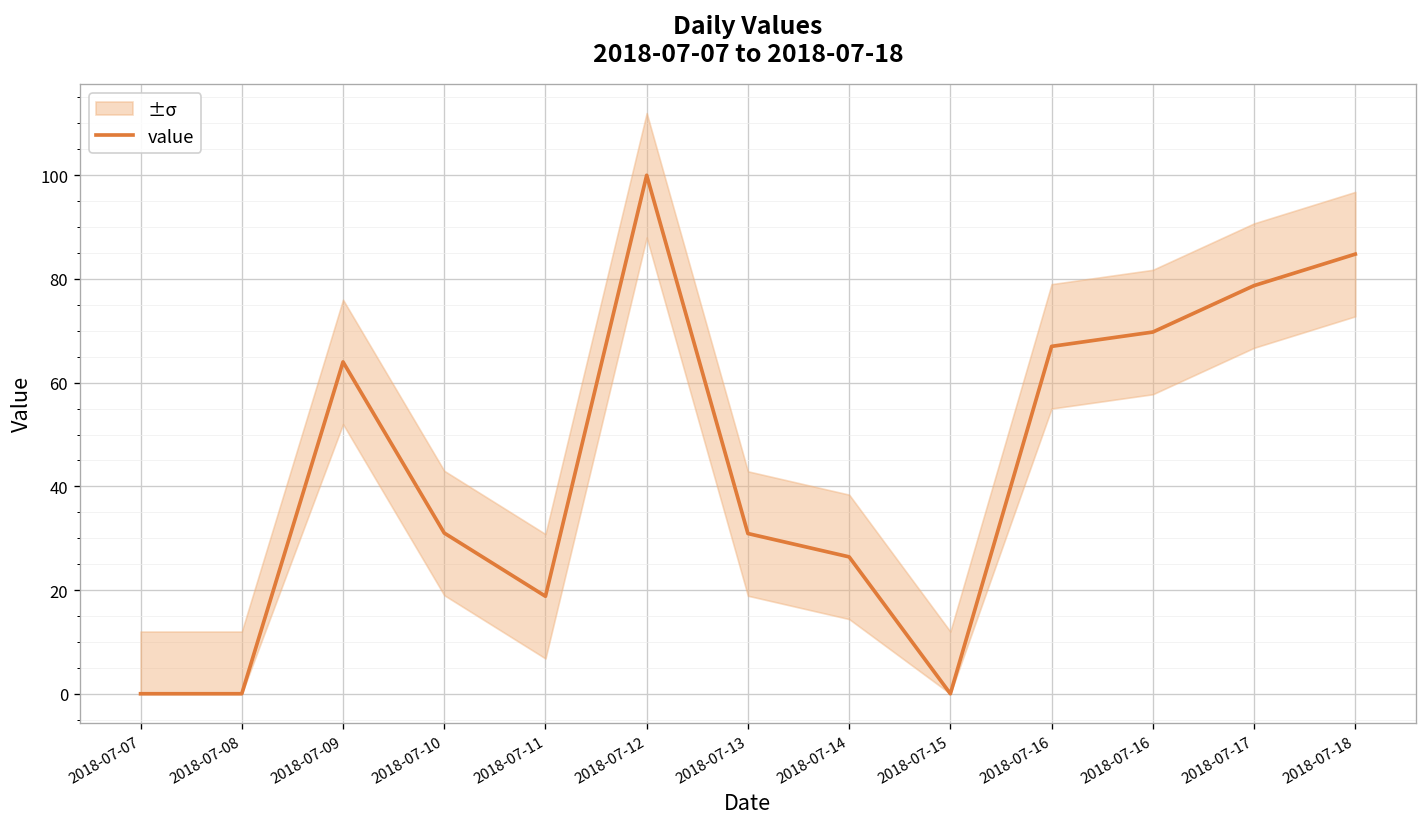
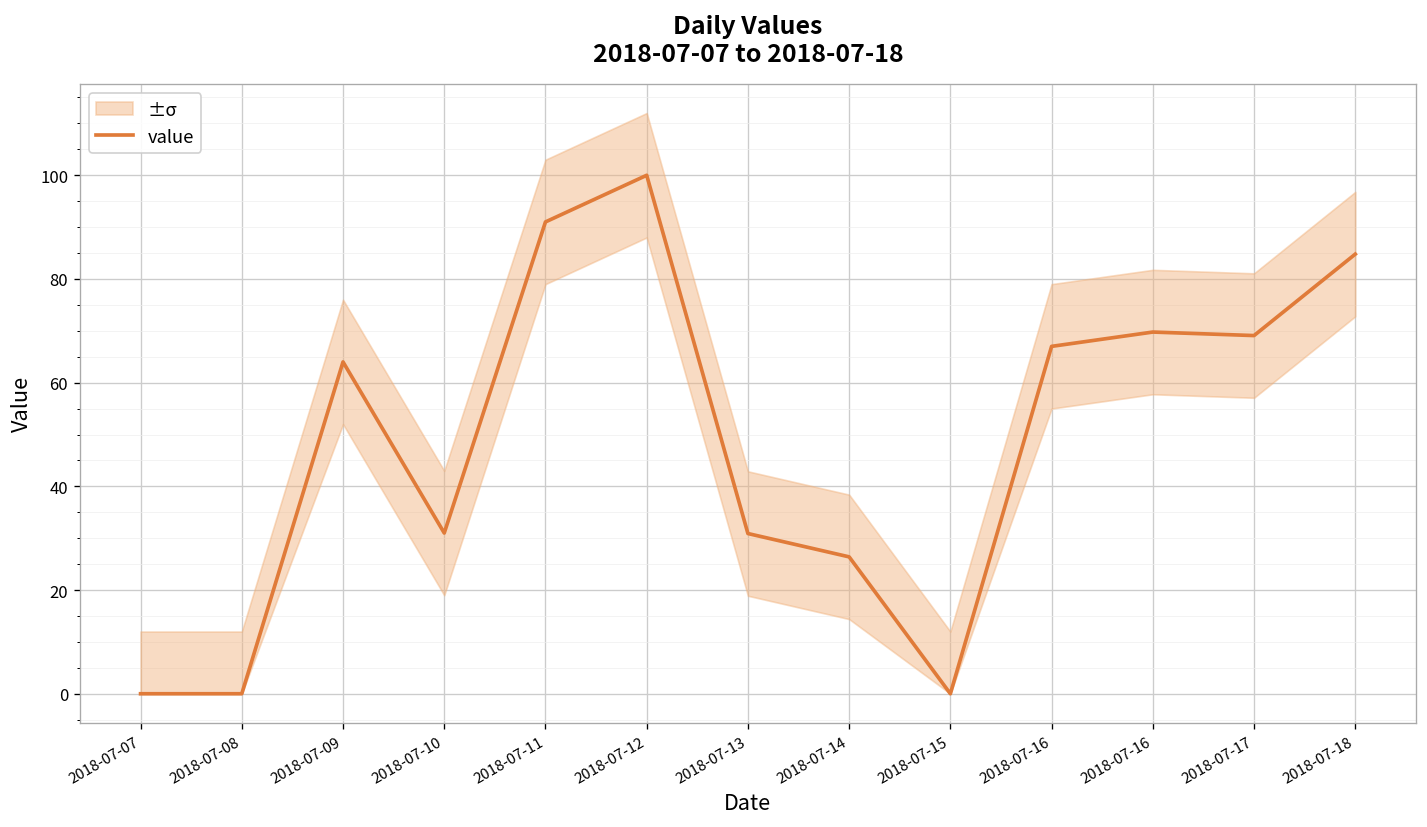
  {
    "value": {
      "2018-07-07": 0,
      "2018-07-08": 0,
      "2018-07-09": 64,
      "2018-07-10": 31,
-     "2018-07-11": 19,
+     "2018-07-11": 91,
      "2018-07-12": 100,
      "2018-07-13": 31,
      "2018-07-14": 26,
      "2018-07-15": 0,
-     "2018-07-17": 79,
+     "2018-07-17": 69,
      "2018-07-18": 85
    },
    "±σ": {
      "2018-07-07": 12,
      "2018-07-08": 12,
      "2018-07-15": 12
    }
  }
